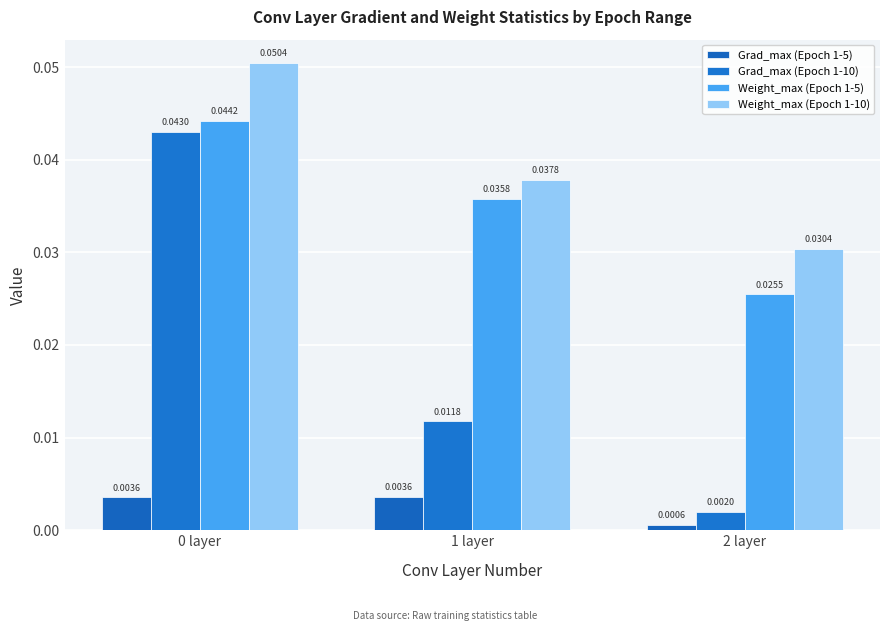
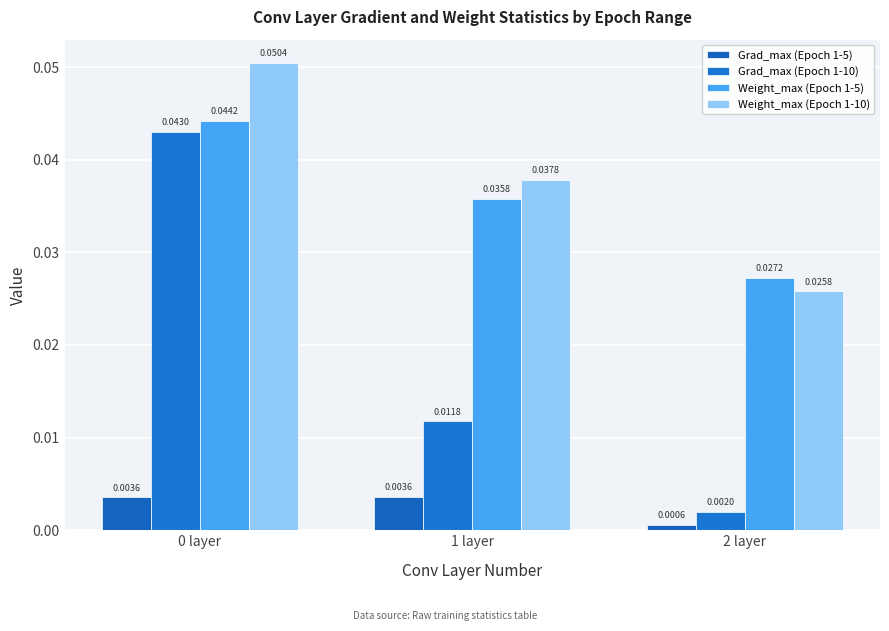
  {
    "Weight_max (Epoch 1-5)": {
      "0 layer": 0.0442,
      "1 layer": 0.0358,
-     "2 layer": 0.0255
+     "2 layer": 0.0272
    },
    "Weight_max (Epoch 1-10)": {
      "0 layer": 0.0504,
      "1 layer": 0.0378,
-     "2 layer": 0.0304
+     "2 layer": 0.0258
    }
  }
